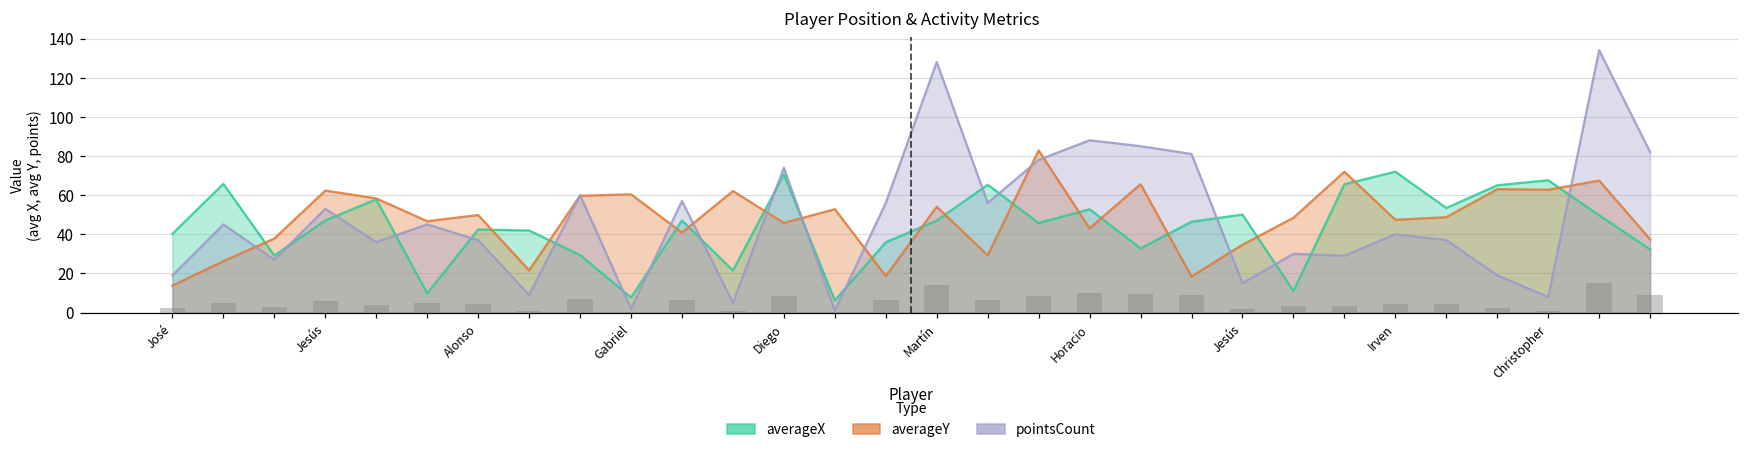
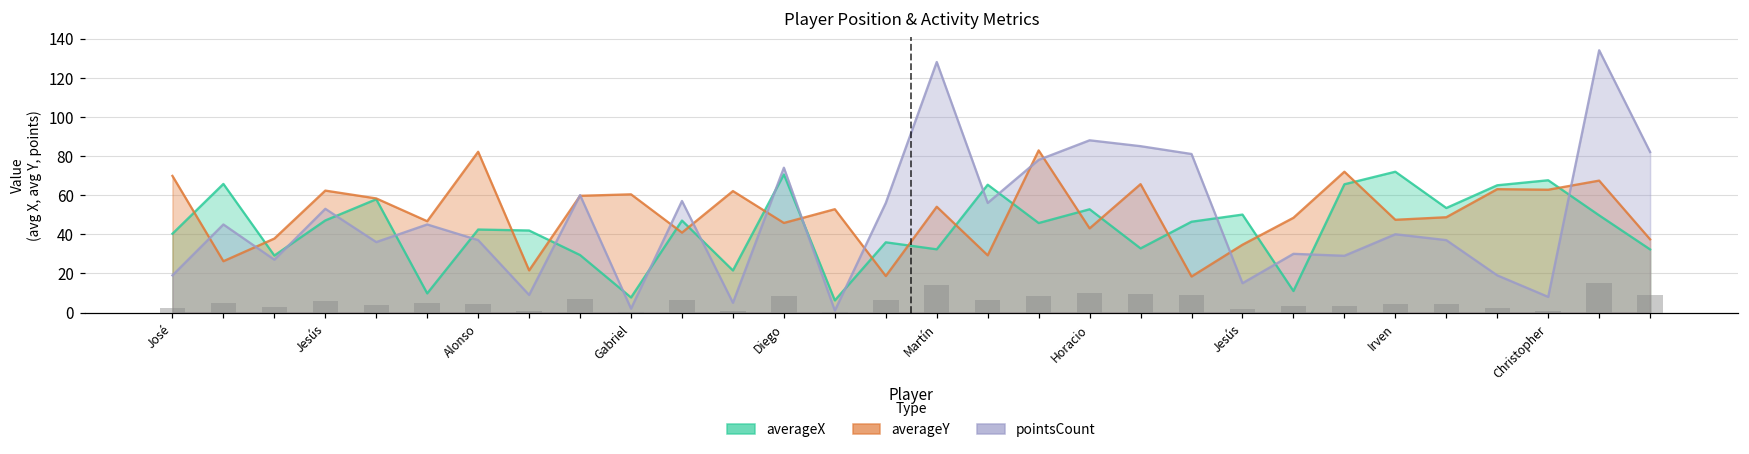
  {
    "averageX": {
      "José": 40,
      "Alonso": 42,
      "Gabriel": 8,
      "Diego": 71,
-     "Martín": 47,
+     "Martín": 32,
      "Horacio": 53,
      "Irven": 72,
      "Christopher": 68
    },
    "averageY": {
-     "José": 14,
-     "Alonso": 50,
+     "José": 70,
+     "Alonso": 82,
      "Gabriel": 60,
      "Diego": 46,
      "Martín": 54,
      "Horacio": 43,
      "Irven": 47,
      "Christopher": 63
    },
    "pointsCount": {
      "José": 19,
      "Alonso": 37,
      "Gabriel": 2,
      "Diego": 74,
      "Martín": 128,
      "Horacio": 88,
      "Irven": 40,
      "Christopher": 8
    }
  }
